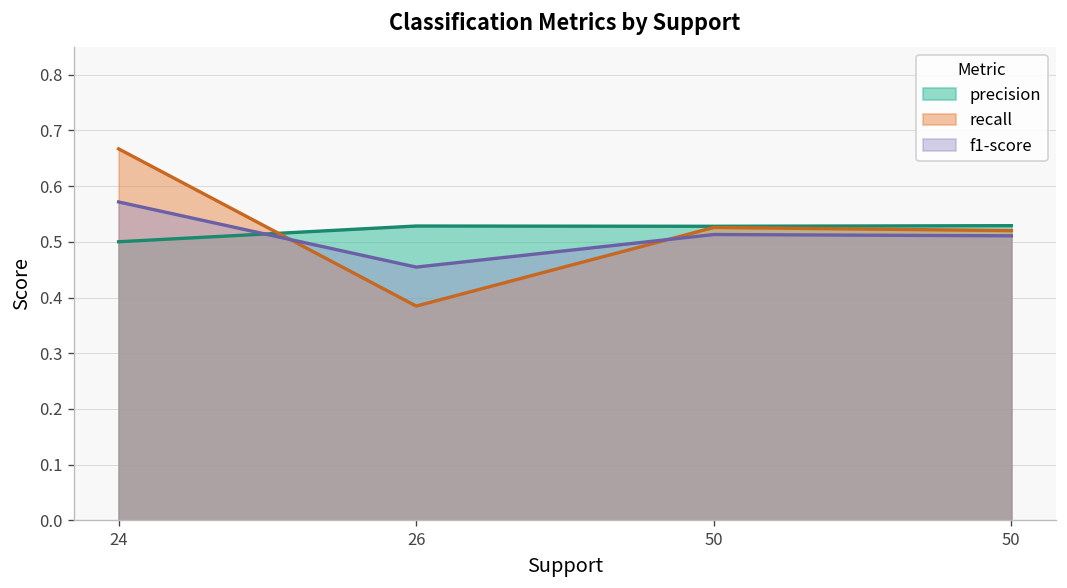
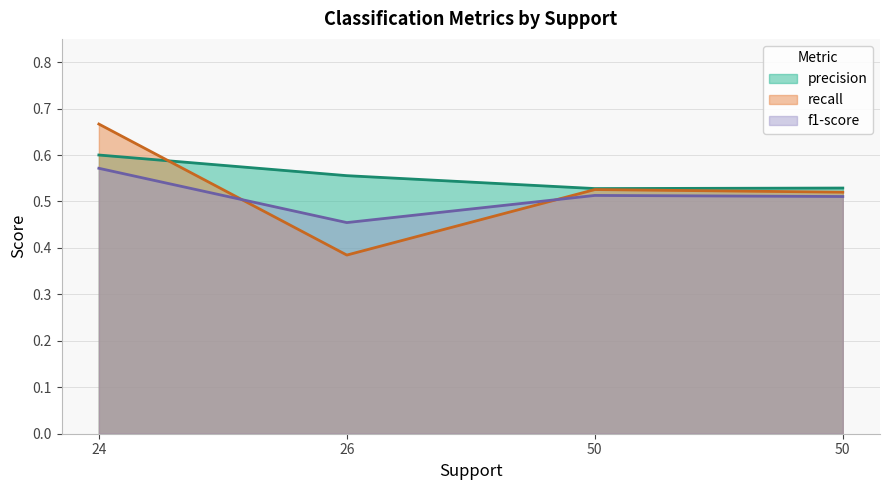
  {
    "precision": {
-     "24": 0.5,
-     "26": 0.53
+     "24": 0.6,
+     "26": 0.56
    },
    "recall": {
      "24": 0.67,
      "26": 0.38
    },
    "f1-score": {
      "24": 0.57,
      "26": 0.45
    }
  }
